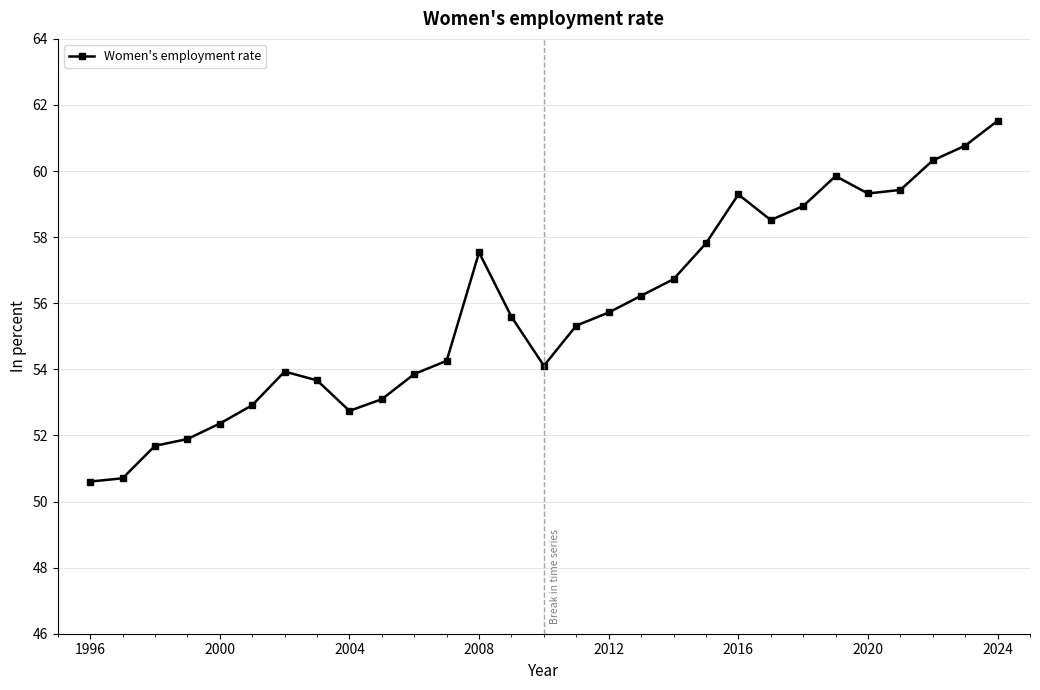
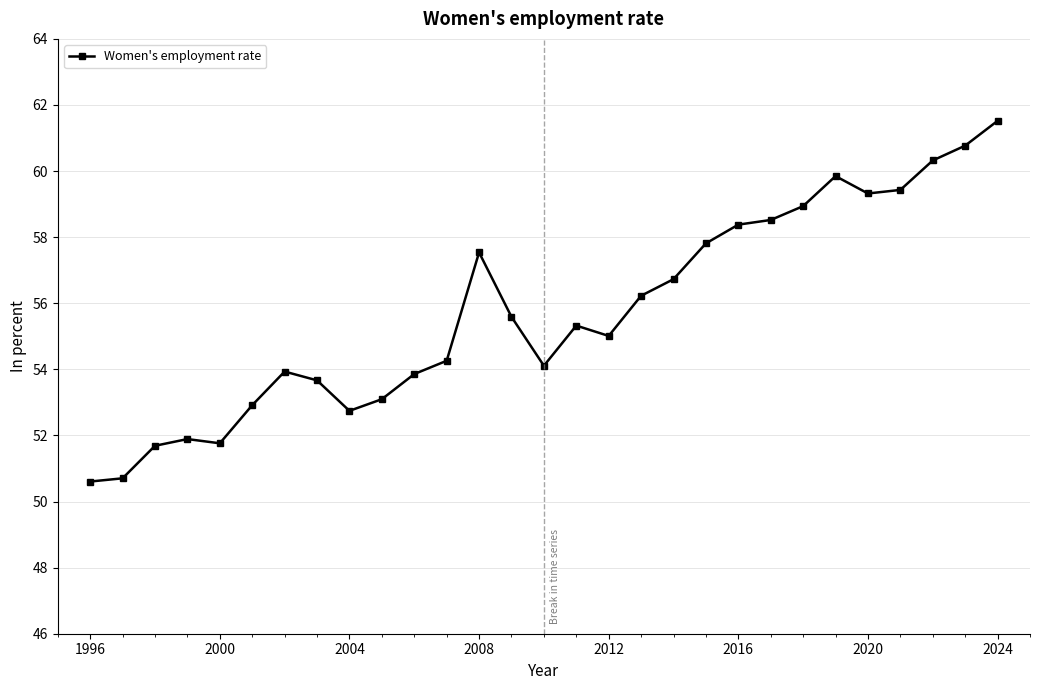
  {
    "1996": 50.6,
-   "2000": 52.4,
+   "2000": 51.8,
    "2004": 52.7,
    "2008": 57.5,
-   "2012": 55.7,
-   "2016": 59.3,
+   "2012": 55.0,
+   "2016": 58.4,
    "2020": 59.3,
    "2024": 61.5
  }
